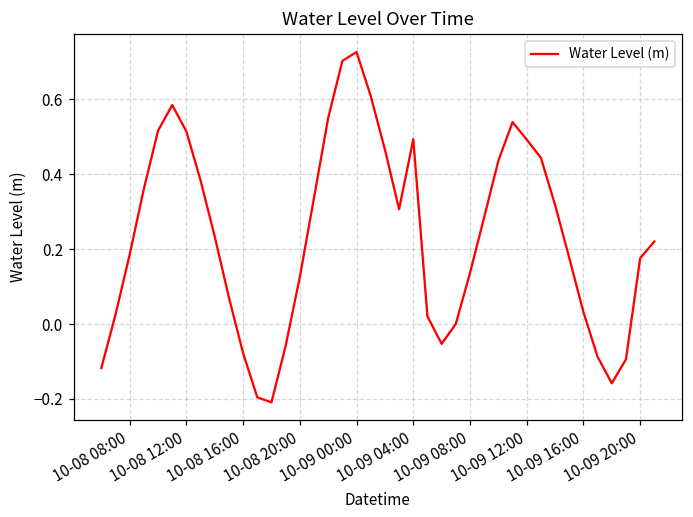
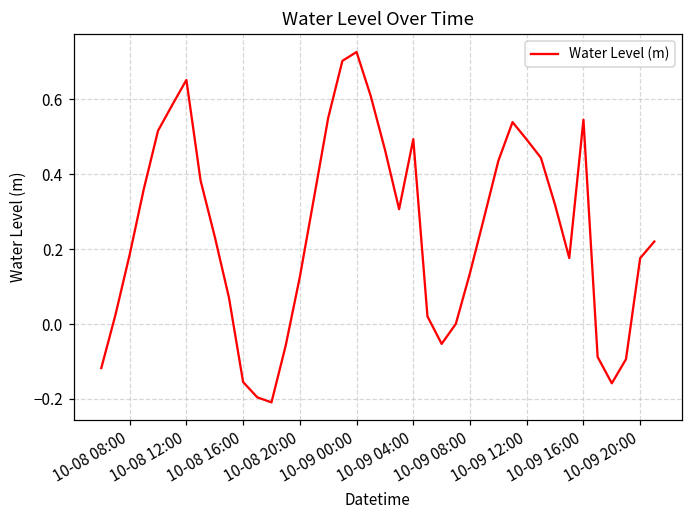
  {
    "10-08 08:00": 0.19,
-   "10-08 12:00": 0.51,
-   "10-08 16:00": -0.08,
+   "10-08 12:00": 0.65,
+   "10-08 16:00": -0.15,
    "10-08 20:00": 0.13,
    "10-09 00:00": 0.73,
    "10-09 04:00": 0.49,
    "10-09 08:00": 0.14,
    "10-09 12:00": 0.49,
-   "10-09 16:00": 0.03,
+   "10-09 16:00": 0.55,
    "10-09 20:00": 0.18
  }
